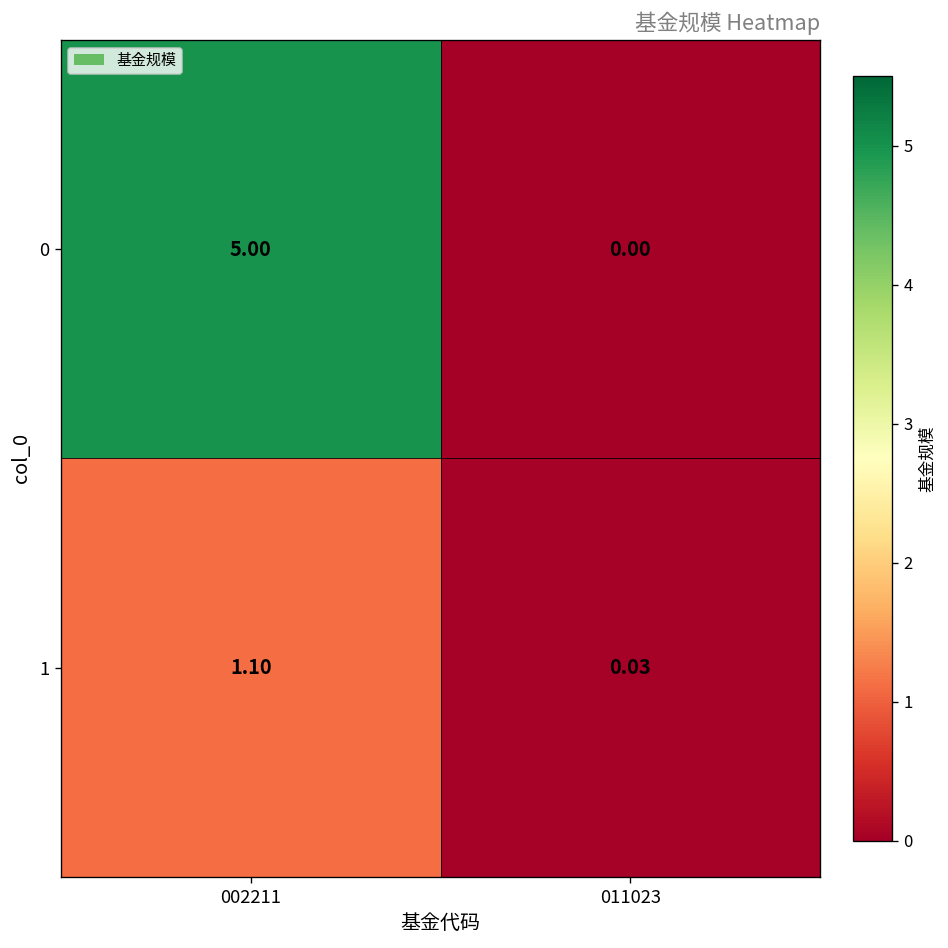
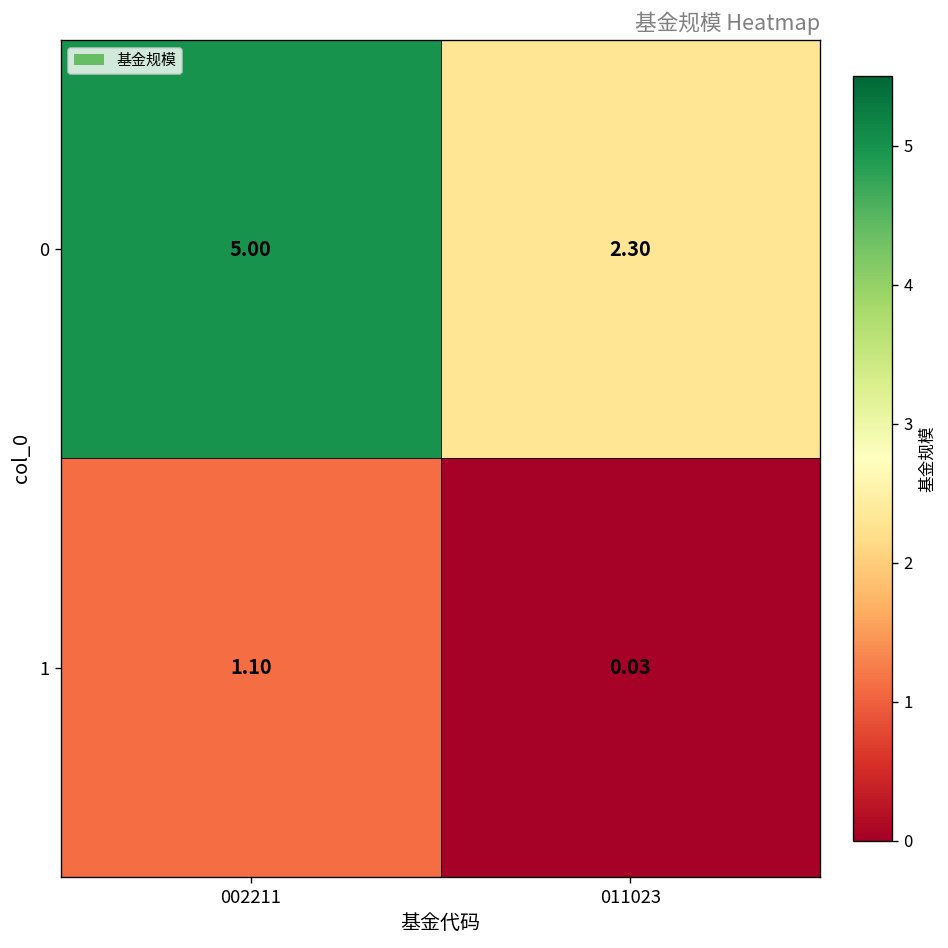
  {
    "0": {
      "002211": 5.00,
-     "011023": 0.00
+     "011023": 2.30
    },
    "1": {
      "002211": 1.10,
      "011023": 0.03
    }
  }
